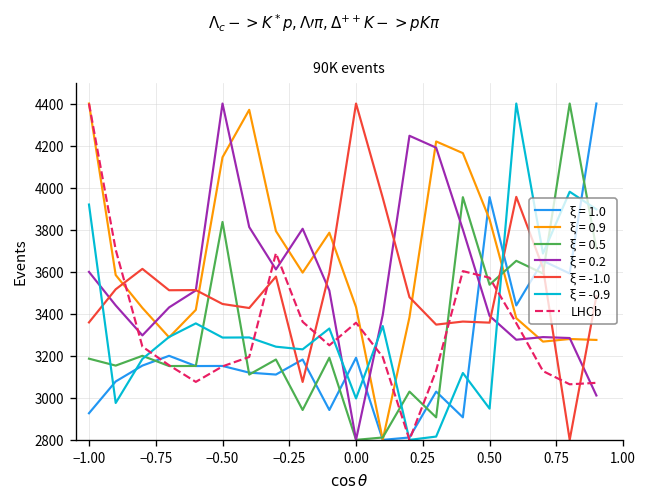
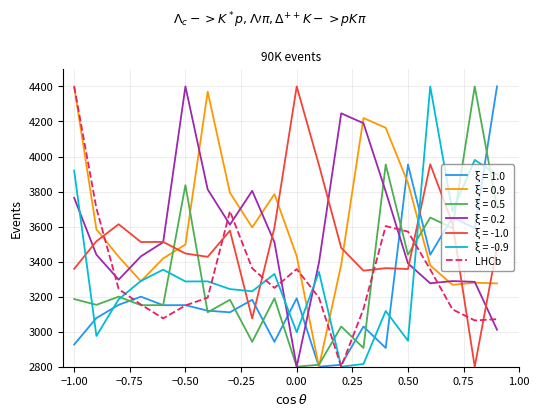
  {
    "ξ = 0.9": {
-     "−0.50": 4140,
+     "−0.50": 3500,
      "0.00": 3430,
      "0.50": 3850
    },
    "ξ = 0.5": {
      "−1.00": 3190,
      "−0.50": 3840,
-     "0.50": 3540
+     "0.50": 3440
    },
    "ξ = 0.2": {
-     "−1.00": 3600,
+     "−1.00": 3760,
      "−0.50": 4400,
      "0.50": 3390
    }
  }
